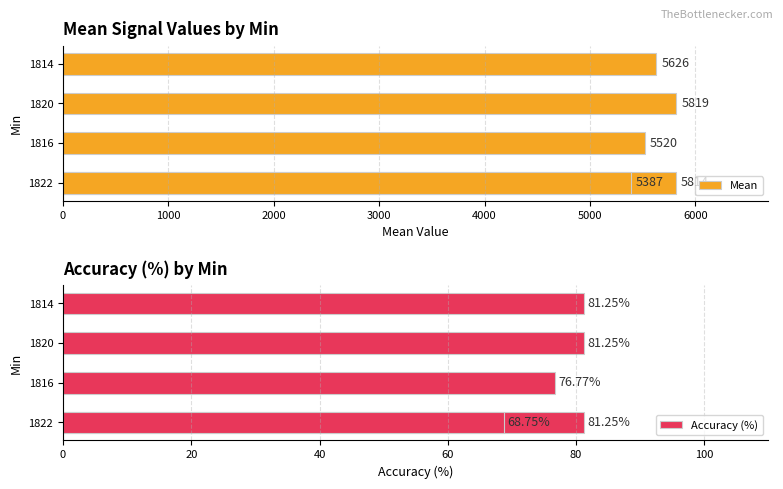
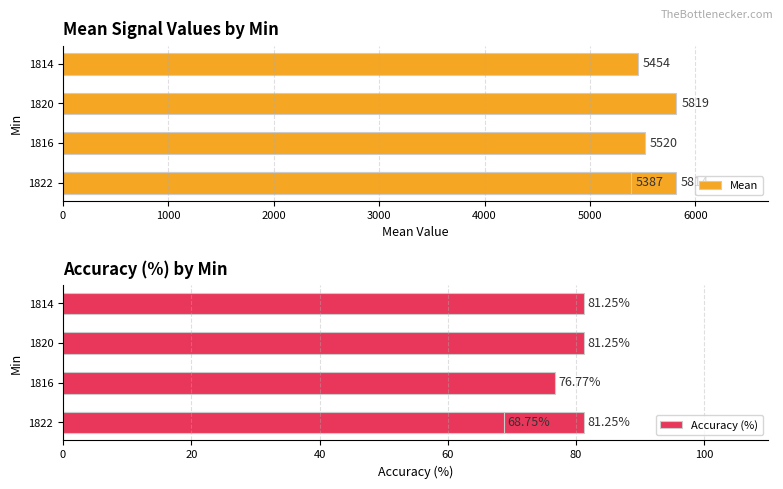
  {
    "Mean Signal Values by Min": {
-     "1814": "5626",
+     "1814": "5454",
      "1820": "5819",
      "1816": "5520"
    },
    "Accuracy (%) by Min": {
      "1814": "81.25%",
      "1820": "81.25%",
      "1816": "76.77%"
    }
  }
